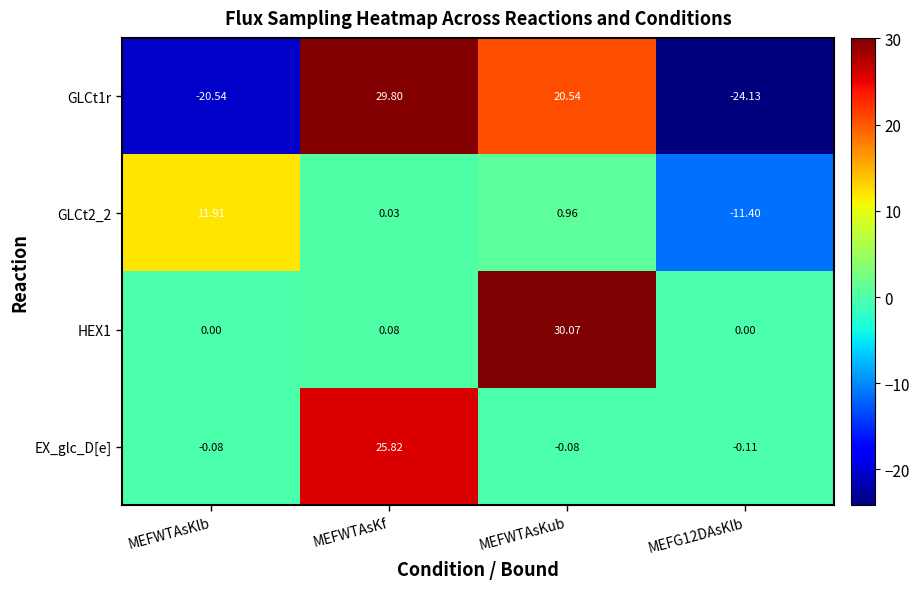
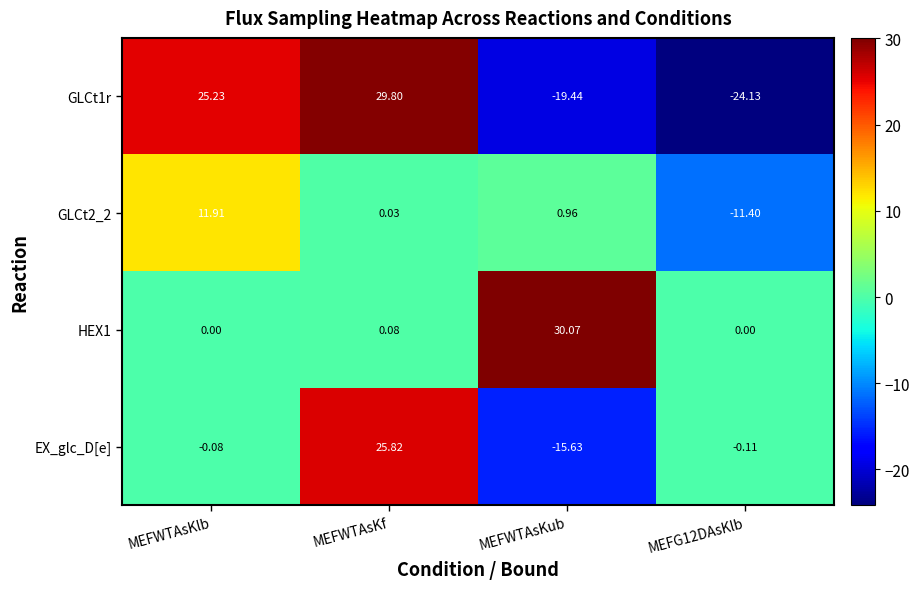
  {
    "GLCt1r": {
-     "MEFWTAsKlb": -20.54,
+     "MEFWTAsKlb": 25.23,
      "MEFWTAsKf": 29.80,
-     "MEFWTAsKub": 20.54,
+     "MEFWTAsKub": -19.44,
      "MEFG12DAsKlb": -24.13
    },
    "GLCt2_2": {
      "MEFWTAsKlb": 11.91,
      "MEFWTAsKf": 0.03,
      "MEFWTAsKub": 0.96,
      "MEFG12DAsKlb": -11.40
    },
    "HEX1": {
      "MEFWTAsKlb": 0.00,
      "MEFWTAsKf": 0.08,
      "MEFWTAsKub": 30.07,
      "MEFG12DAsKlb": 0.00
    },
    "EX_glc_D[e]": {
      "MEFWTAsKlb": -0.08,
      "MEFWTAsKf": 25.82,
-     "MEFWTAsKub": -0.08,
+     "MEFWTAsKub": -15.63,
      "MEFG12DAsKlb": -0.11
    }
  }
